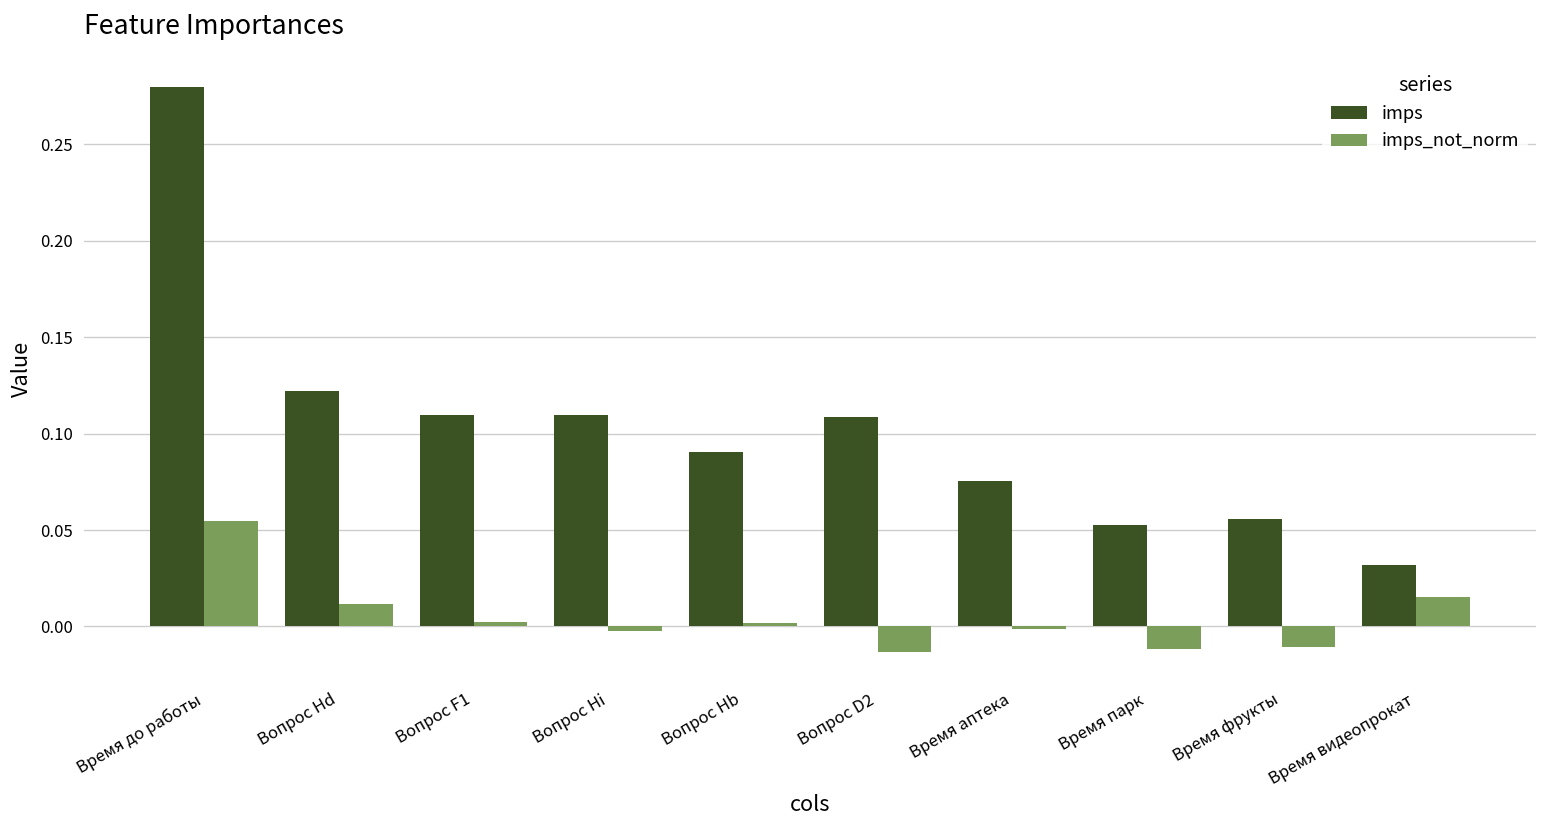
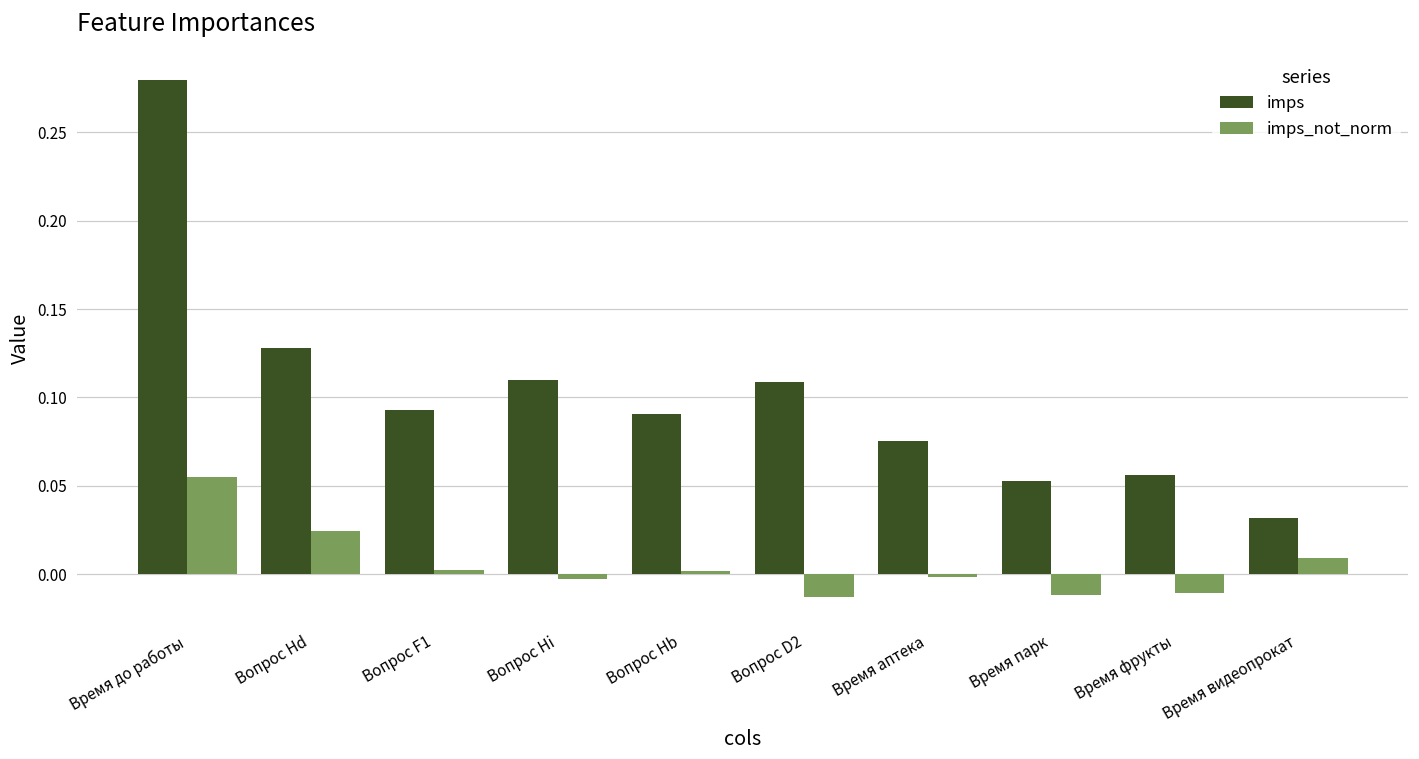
  {
    "imps": {
      "Время до работы": 0.280,
-     "Вопрос Hd": 0.122,
-     "Вопрос F1": 0.109,
+     "Вопрос Hd": 0.128,
+     "Вопрос F1": 0.093,
      "Вопрос Hi": 0.110,
      "Вопрос Hb": 0.090,
      "Вопрос D2": 0.109,
      "Время аптека": 0.075,
      "Время парк": 0.053,
      "Время фрукты": 0.056,
      "Время видеопрокат": 0.032
    },
    "imps_not_norm": {
      "Время до работы": 0.055,
-     "Вопрос Hd": 0.012,
+     "Вопрос Hd": 0.024,
      "Вопрос F1": 0.002,
      "Вопрос Hi": -0.003,
      "Вопрос Hb": 0.002,
      "Вопрос D2": -0.013,
      "Время парк": -0.012,
      "Время фрукты": -0.011,
-     "Время видеопрокат": 0.015
+     "Время видеопрокат": 0.009
    }
  }
